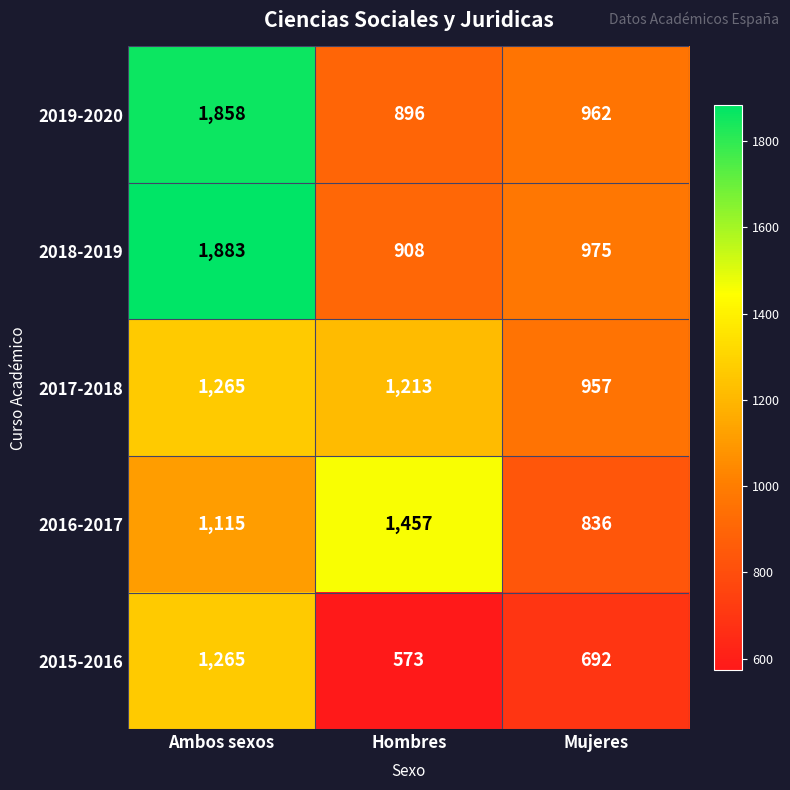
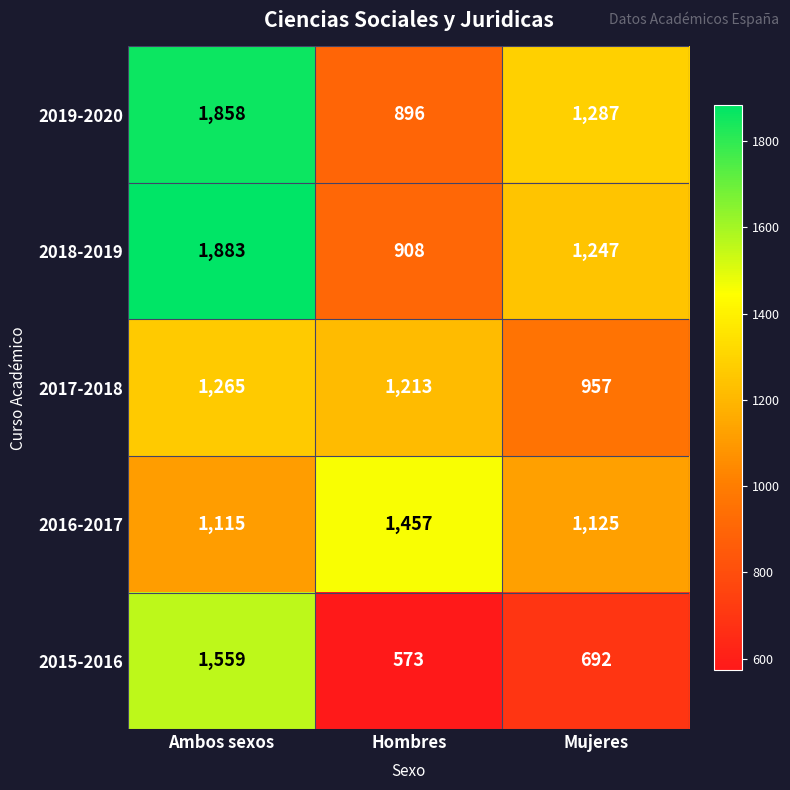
  {
    "2019-2020": {
      "Ambos sexos": "1,858",
      "Hombres": "896",
-     "Mujeres": "962"
+     "Mujeres": "1,287"
    },
    "2018-2019": {
      "Ambos sexos": "1,883",
      "Hombres": "908",
-     "Mujeres": "975"
+     "Mujeres": "1,247"
    },
    "2017-2018": {
      "Ambos sexos": "1,265",
      "Hombres": "1,213",
      "Mujeres": "957"
    },
    "2016-2017": {
      "Ambos sexos": "1,115",
      "Hombres": "1,457",
-     "Mujeres": "836"
+     "Mujeres": "1,125"
    },
    "2015-2016": {
-     "Ambos sexos": "1,265",
+     "Ambos sexos": "1,559",
      "Hombres": "573",
      "Mujeres": "692"
    }
  }
